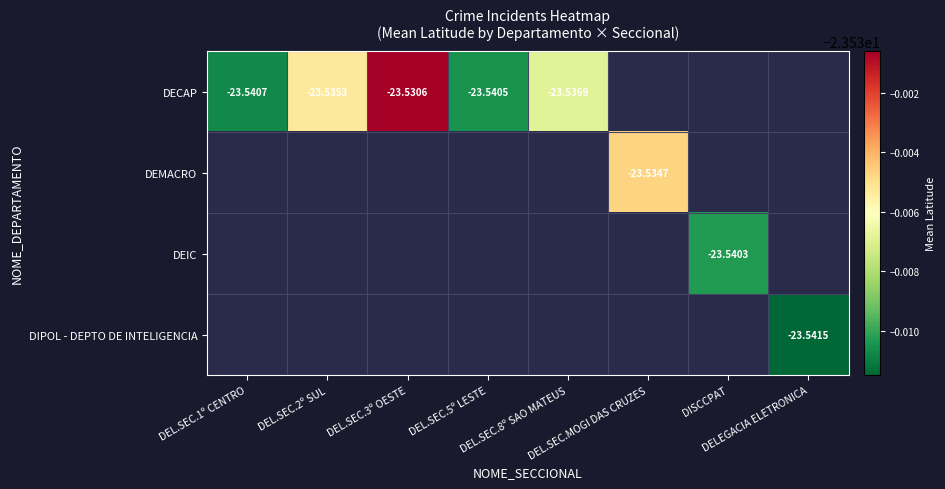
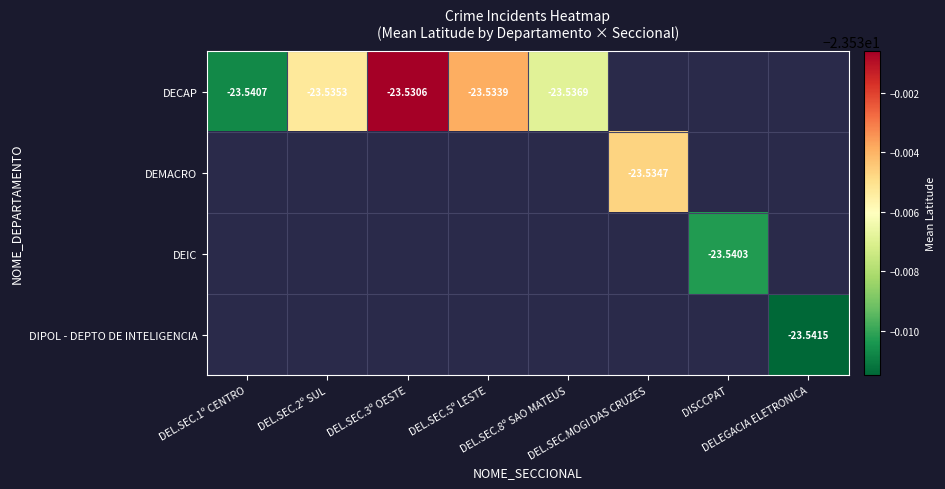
  {
    "DECAP": {
      "DEL.SEC.1º CENTRO": -23.5407,
      "DEL.SEC.2º SUL": -23.5353,
      "DEL.SEC.3º OESTE": -23.5306,
-     "DEL.SEC.5º LESTE": -23.5405,
+     "DEL.SEC.5º LESTE": -23.5339,
      "DEL.SEC.8º SAO MATEUS": -23.5369
    },
    "DEMACRO": {
      "DEL.SEC.MOGI DAS CRUZES": -23.5347
    },
    "DEIC": {
      "DISCCPAT": -23.5403
    },
    "DIPOL - DEPTO DE INTELIGENCIA": {
      "DELEGACIA ELETRONICA": -23.5415
    }
  }
